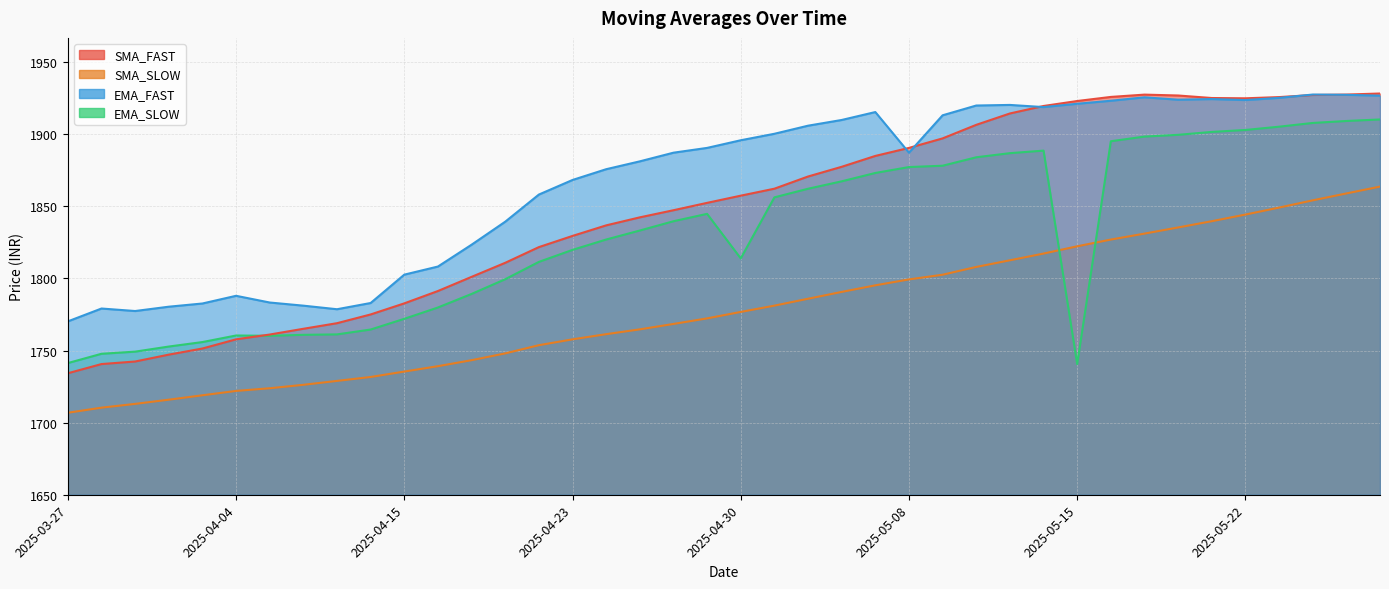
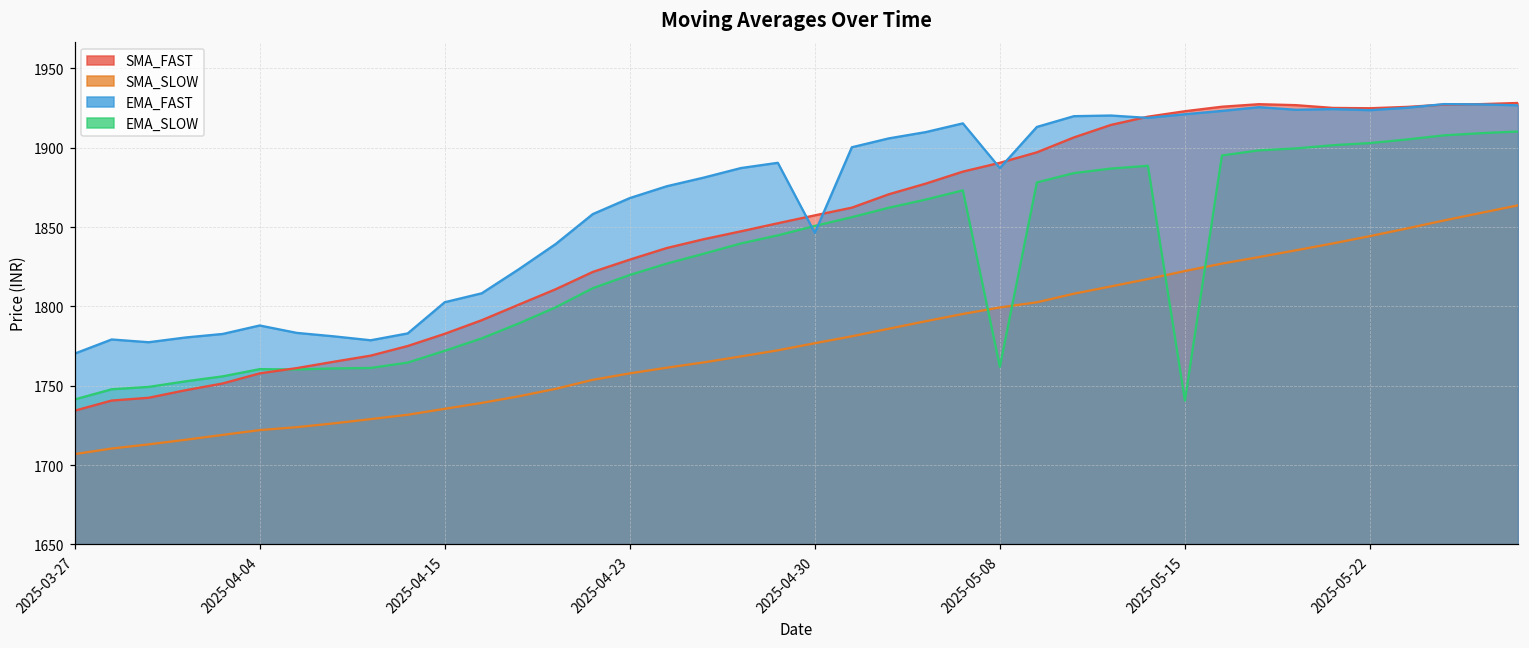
  {
    "EMA_SLOW": {
      "2025-03-27": 1741,
      "2025-04-04": 1760,
      "2025-04-15": 1772,
      "2025-04-23": 1820,
-     "2025-04-30": 1814,
-     "2025-05-08": 1877,
+     "2025-04-30": 1851,
+     "2025-05-08": 1762,
      "2025-05-15": 1741,
      "2025-05-22": 1903
    },
    "EMA_FAST": {
      "2025-03-27": 1770,
      "2025-04-04": 1788,
      "2025-04-15": 1803,
      "2025-04-23": 1868,
-     "2025-04-30": 1896,
+     "2025-04-30": 1846,
      "2025-05-08": 1887,
      "2025-05-15": 1921
    }
  }
